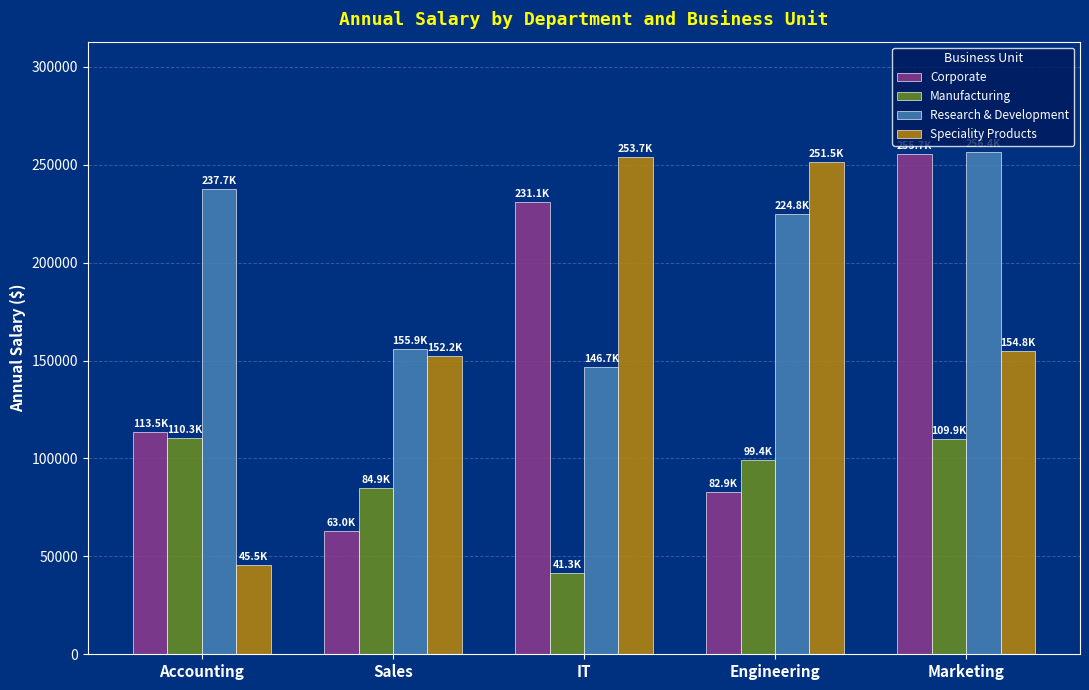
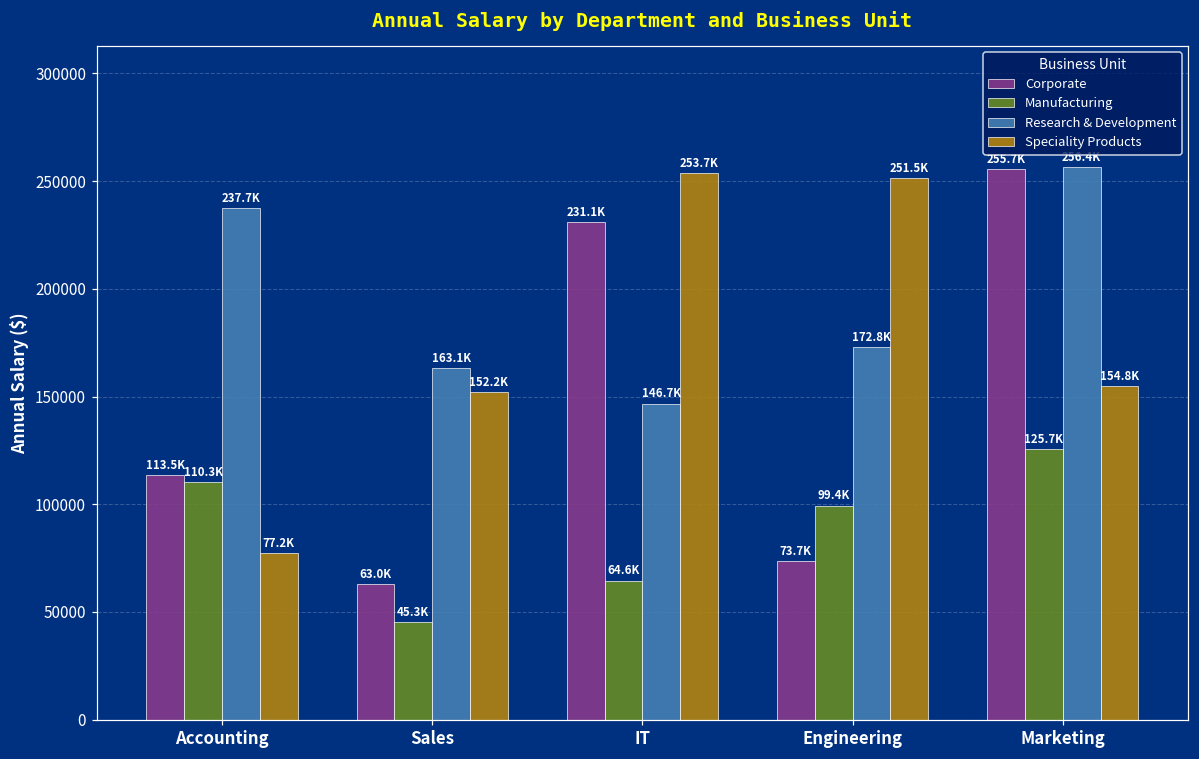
  {
    "Corporate": {
      "Accounting": "113.5K",
      "Sales": "63.0K",
      "IT": "231.1K",
-     "Engineering": "82.9K"
+     "Engineering": "73.7K"
    },
    "Manufacturing": {
      "Accounting": "110.3K",
-     "Sales": "84.9K",
-     "IT": "41.3K",
+     "Sales": "45.3K",
+     "IT": "64.6K",
      "Engineering": "99.4K",
-     "Marketing": "109.9K"
+     "Marketing": "125.7K"
    },
    "Research & Development": {
      "Accounting": "237.7K",
-     "Sales": "155.9K",
+     "Sales": "163.1K",
      "IT": "146.7K",
-     "Engineering": "224.8K"
+     "Engineering": "172.8K"
    },
    "Speciality Products": {
-     "Accounting": "45.5K",
+     "Accounting": "77.2K",
      "Sales": "152.2K",
      "IT": "253.7K",
      "Engineering": "251.5K",
      "Marketing": "154.8K"
    }
  }
